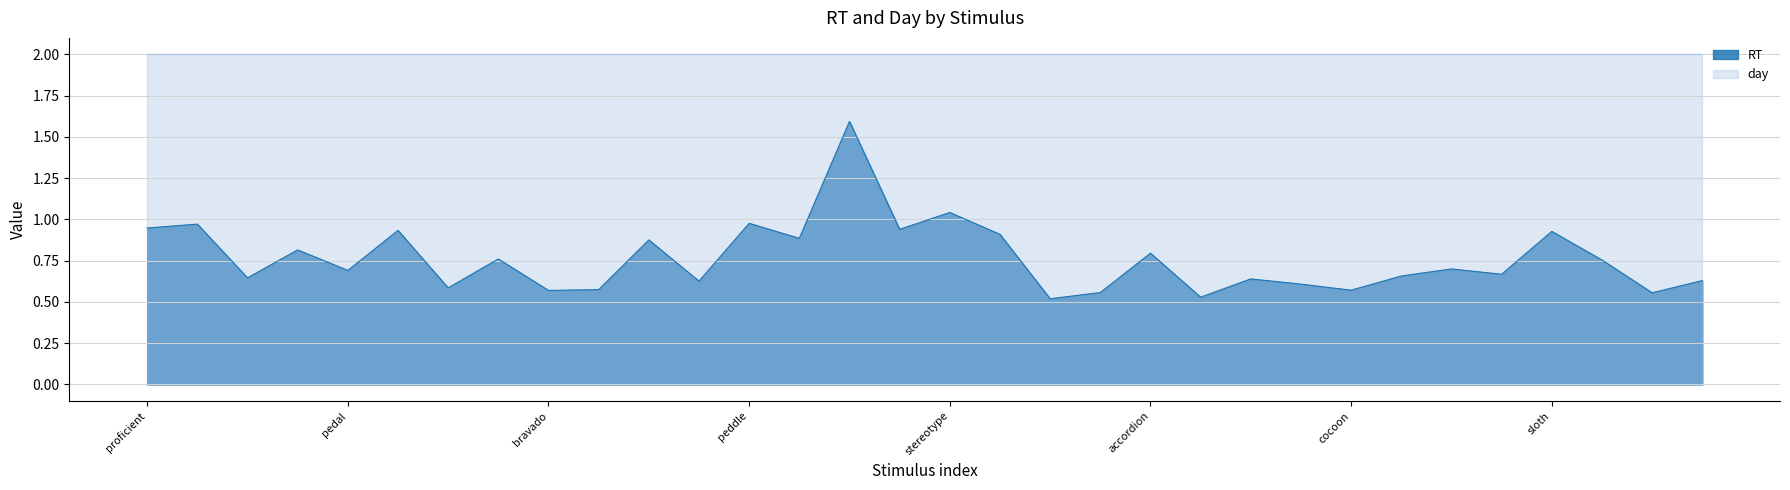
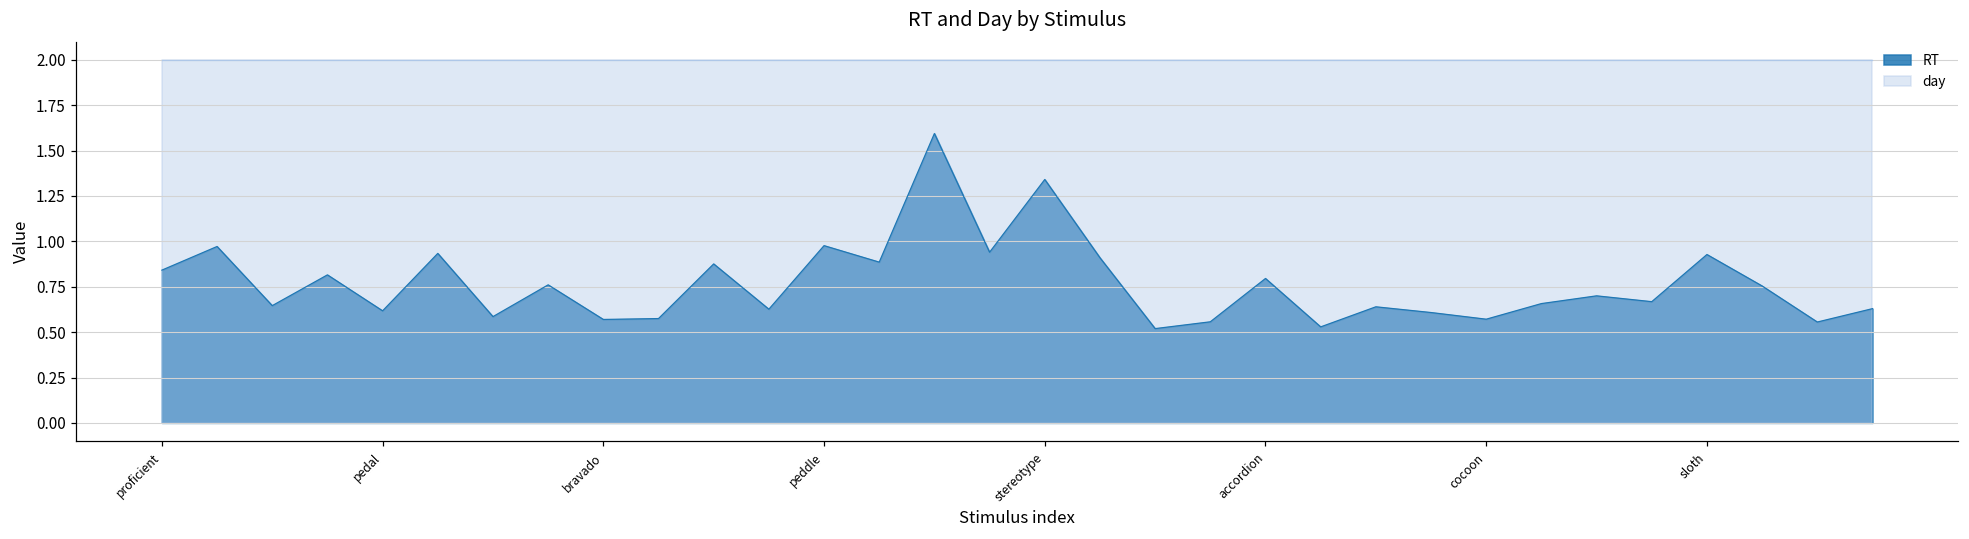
  {
    "RT": {
-     "proficient": 0.95,
-     "pedal": 0.69,
+     "proficient": 0.84,
+     "pedal": 0.62,
      "bravado": 0.57,
      "peddle": 0.98,
-     "stereotype": 1.04,
+     "stereotype": 1.34,
      "accordion": 0.80,
      "cocoon": 0.57,
      "sloth": 0.93
    },
    "day": {
      "proficient": 2.00,
      "pedal": 2.00,
      "bravado": 2.00,
      "peddle": 2.00,
      "stereotype": 2.00,
      "accordion": 2.00,
      "cocoon": 2.00,
      "sloth": 2.00
    }
  }
